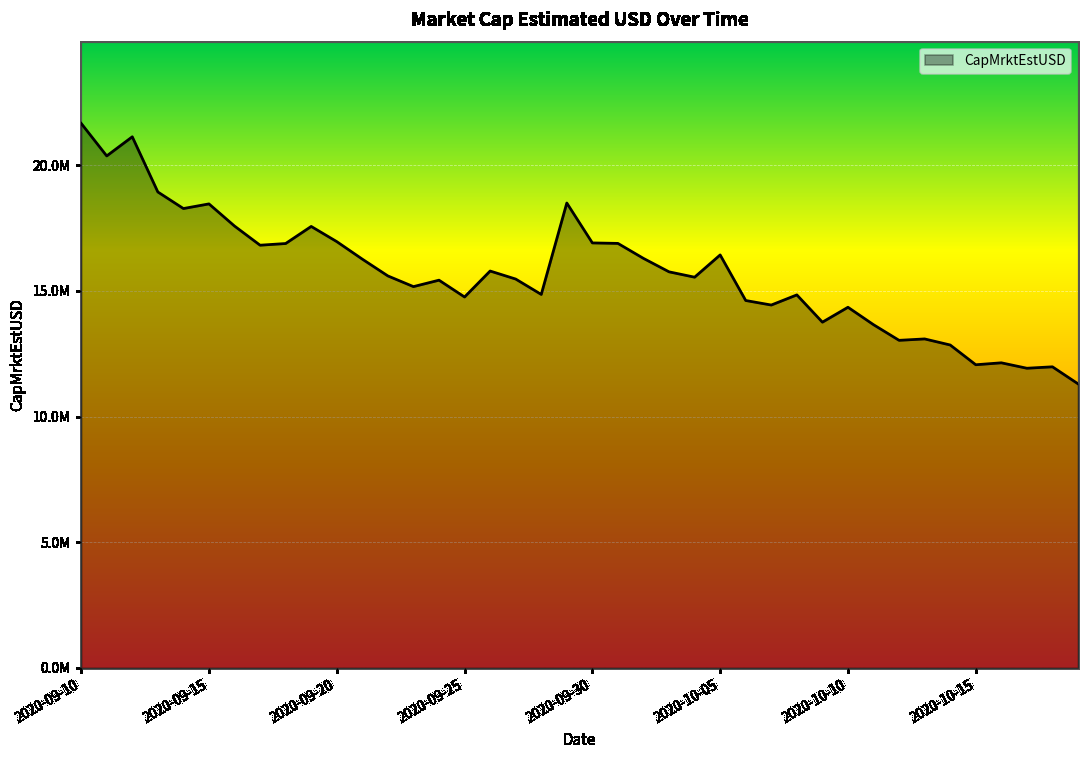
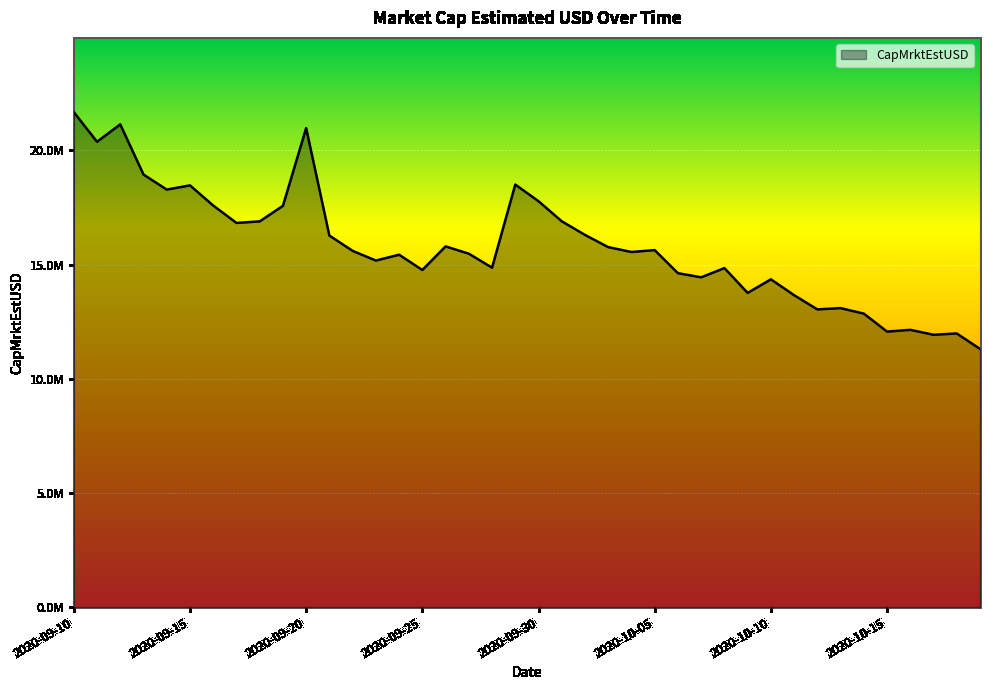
  {
    "2020-09-10": 21700000,
    "2020-09-15": 18500000,
-   "2020-09-20": 17000000,
+   "2020-09-20": 21000000,
    "2020-09-25": 14800000,
-   "2020-09-30": 16900000,
-   "2020-10-05": 16400000,
+   "2020-09-30": 17800000,
+   "2020-10-05": 15600000,
    "2020-10-10": 14400000,
    "2020-10-15": 12100000
  }
